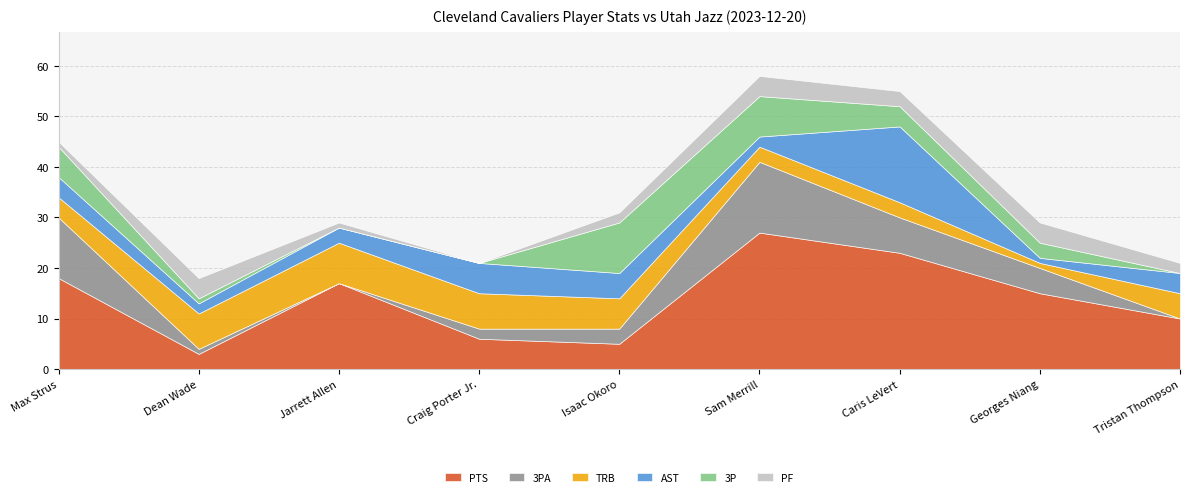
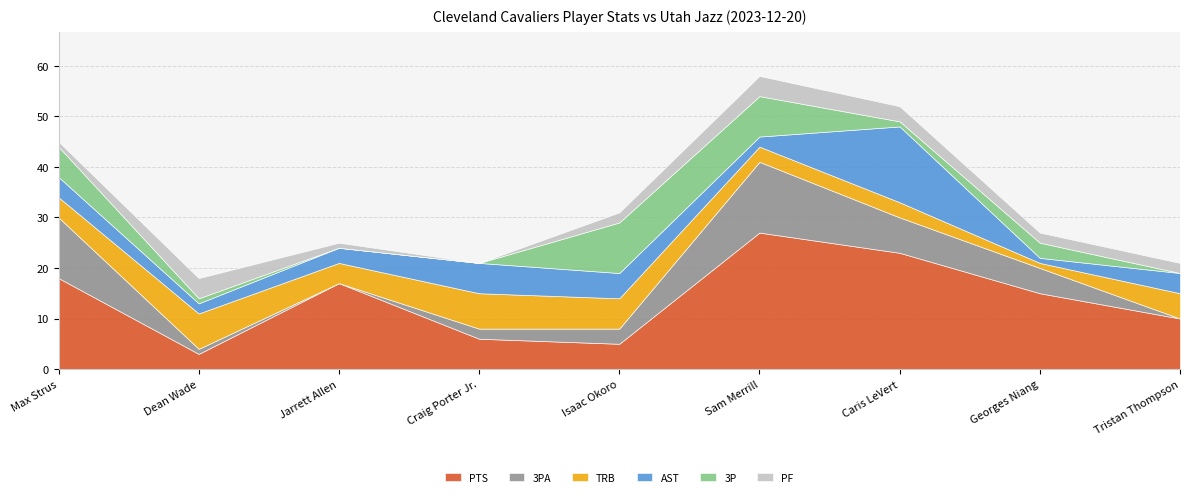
  {
    "PTS": {
      "Max Strus": 18,
      "Dean Wade": 3,
      "Craig Porter Jr.": 6,
      "Isaac Okoro": 5,
      "Sam Merrill": 27,
      "Caris LeVert": 23,
      "Georges Niang": 15
    },
    "3PA": {
      "Max Strus": 12,
      "Dean Wade": 1,
      "Craig Porter Jr.": 2,
      "Isaac Okoro": 3,
      "Sam Merrill": 14,
      "Caris LeVert": 7,
      "Georges Niang": 5
    },
    "TRB": {
      "Max Strus": 4,
      "Dean Wade": 7,
-     "Jarrett Allen": 8,
+     "Jarrett Allen": 4,
      "Craig Porter Jr.": 7,
      "Isaac Okoro": 6,
      "Sam Merrill": 3,
      "Caris LeVert": 3,
      "Georges Niang": 1,
      "Tristan Thompson": 5
    },
    "AST": {
      "Max Strus": 4,
      "Dean Wade": 2,
      "Isaac Okoro": 5,
      "Sam Merrill": 2,
      "Caris LeVert": 15,
      "Georges Niang": 1
    },
    "3P": {
      "Max Strus": 6,
      "Dean Wade": 1,
      "Isaac Okoro": 10,
      "Sam Merrill": 8,
-     "Caris LeVert": 4,
+     "Caris LeVert": 1,
      "Georges Niang": 3
    },
    "PF": {
      "Max Strus": 1,
      "Dean Wade": 4,
      "Jarrett Allen": 1,
      "Isaac Okoro": 2,
      "Sam Merrill": 4,
      "Caris LeVert": 3,
-     "Georges Niang": 4,
+     "Georges Niang": 2,
      "Tristan Thompson": 2
    }
  }
